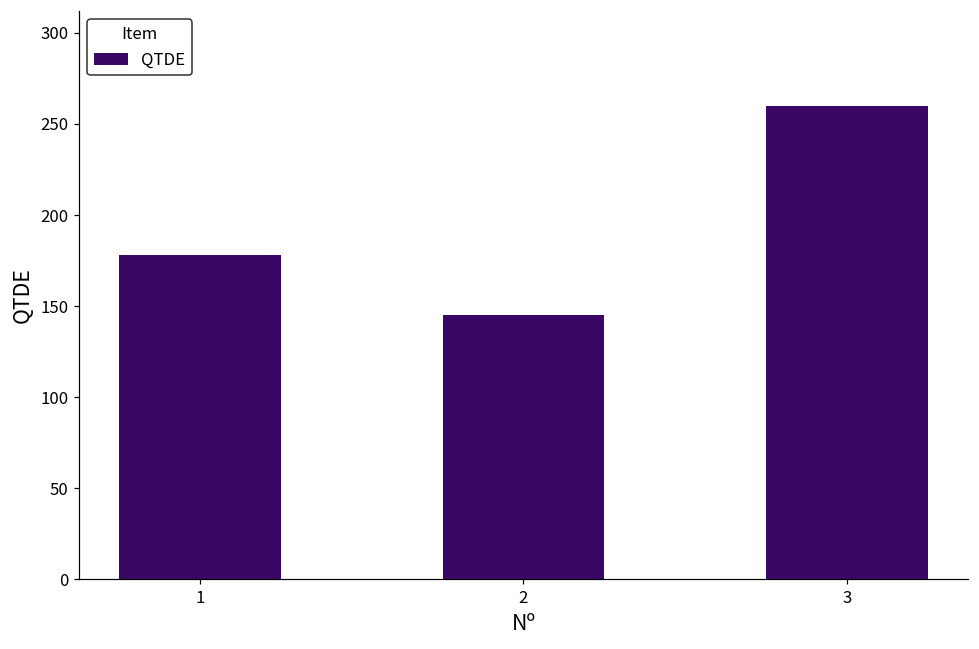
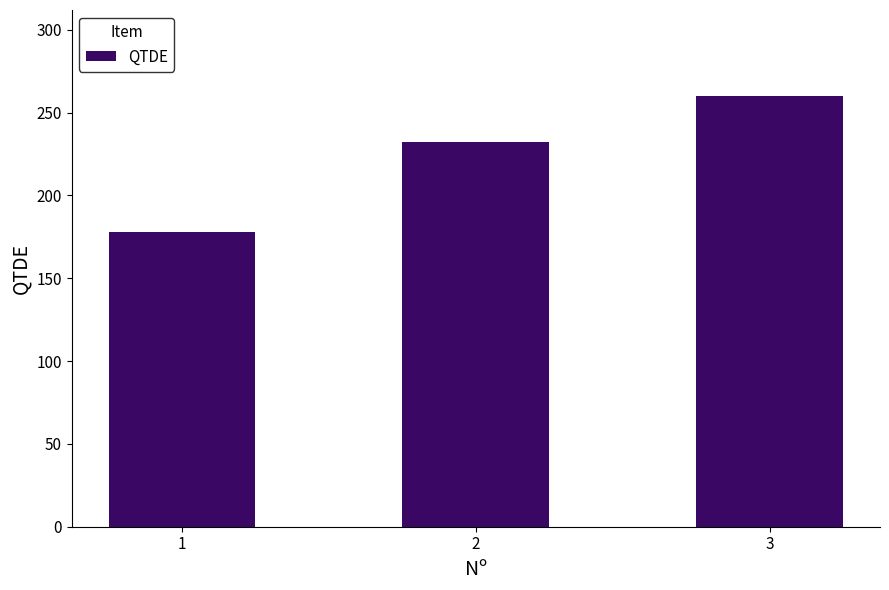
  {
    "1": 178,
-   "2": 145,
+   "2": 232,
    "3": 260
  }
